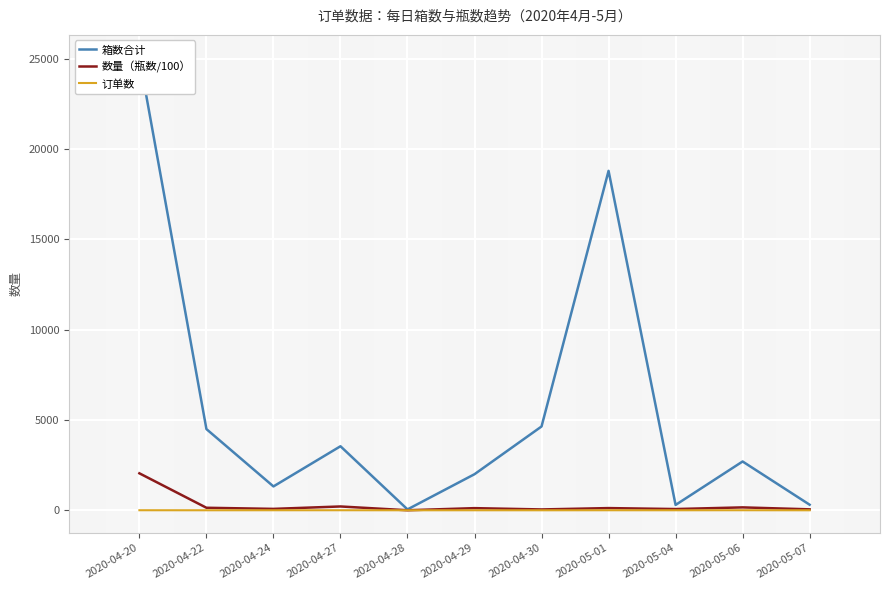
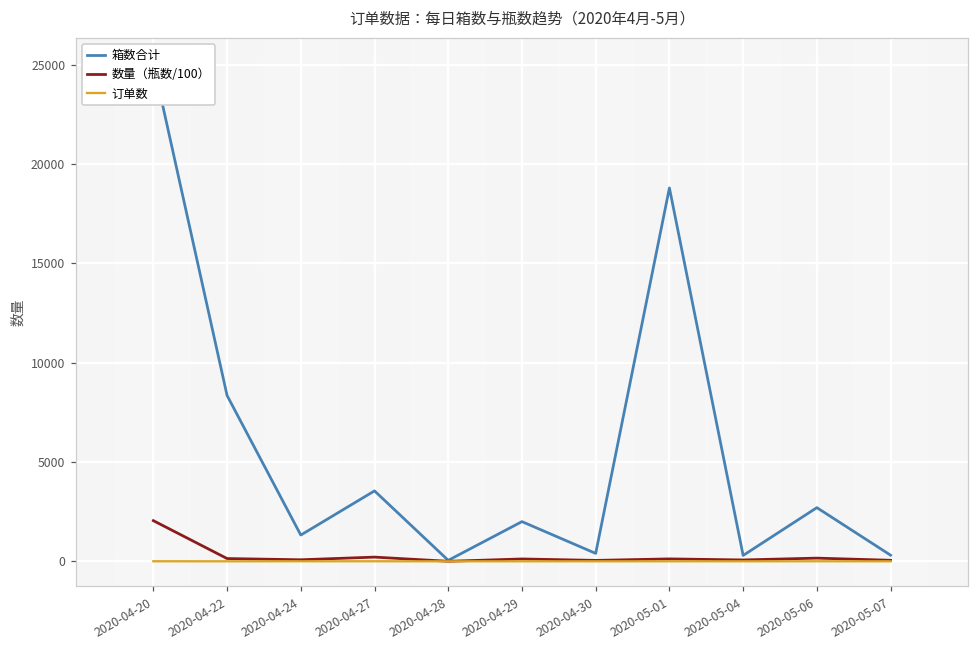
  {
    "箱数合计": {
-     "2020-04-22": 4500,
+     "2020-04-22": 8400,
      "2020-04-24": 1300,
      "2020-04-27": 3500,
      "2020-04-29": 2000,
-     "2020-04-30": 4600,
+     "2020-04-30": 400,
      "2020-05-01": 18800,
      "2020-05-04": 300,
      "2020-05-06": 2700,
      "2020-05-07": 300
    },
    "数量（瓶数/100）": {
      "2020-04-20": 2000,
      "2020-04-27": 200,
      "2020-05-06": 200
    },
    "订单数": {
      "2020-04-20": 0,
      "2020-04-27": 0,
      "2020-05-06": 0
    }
  }
